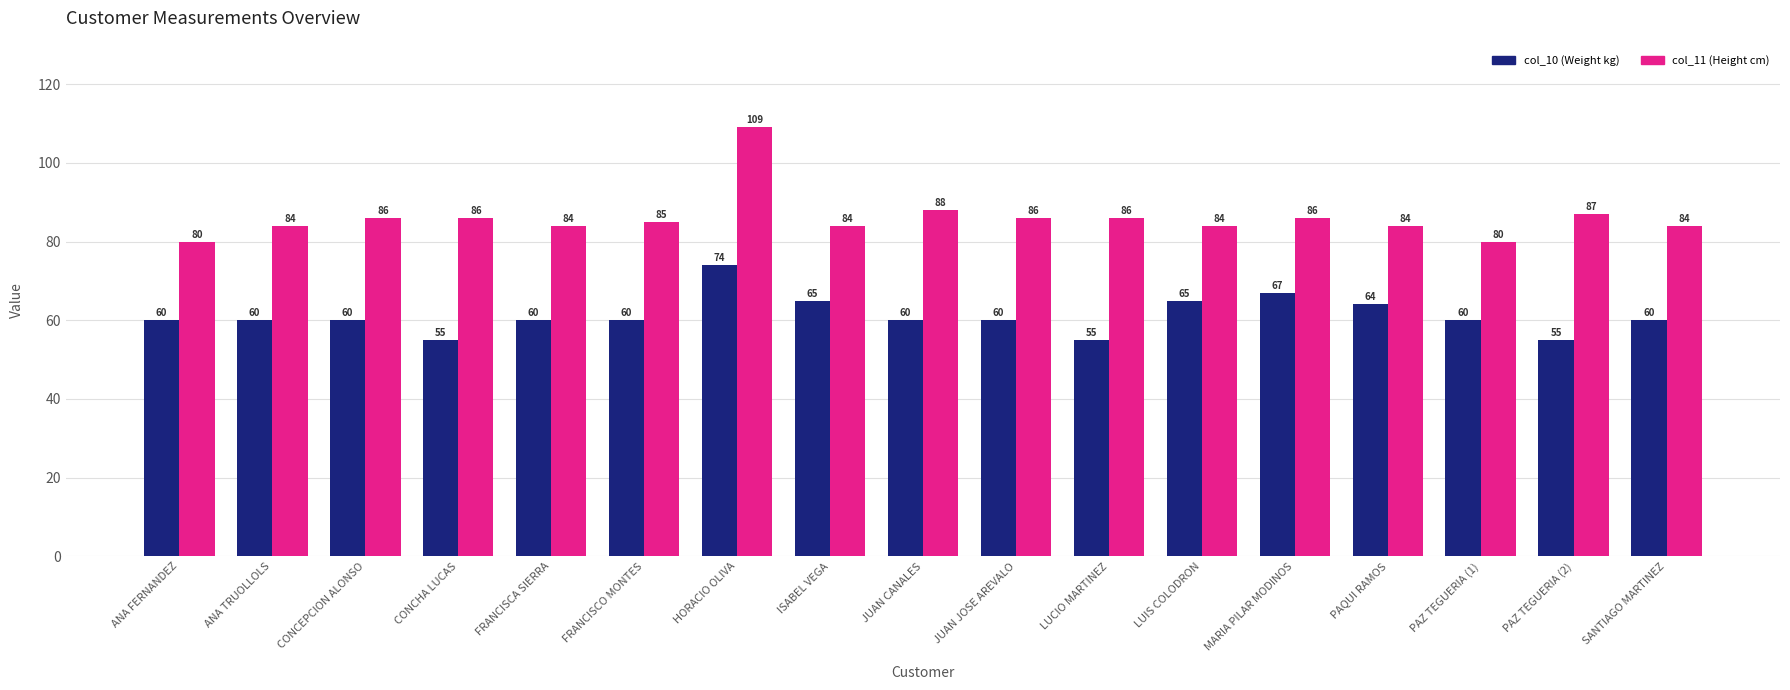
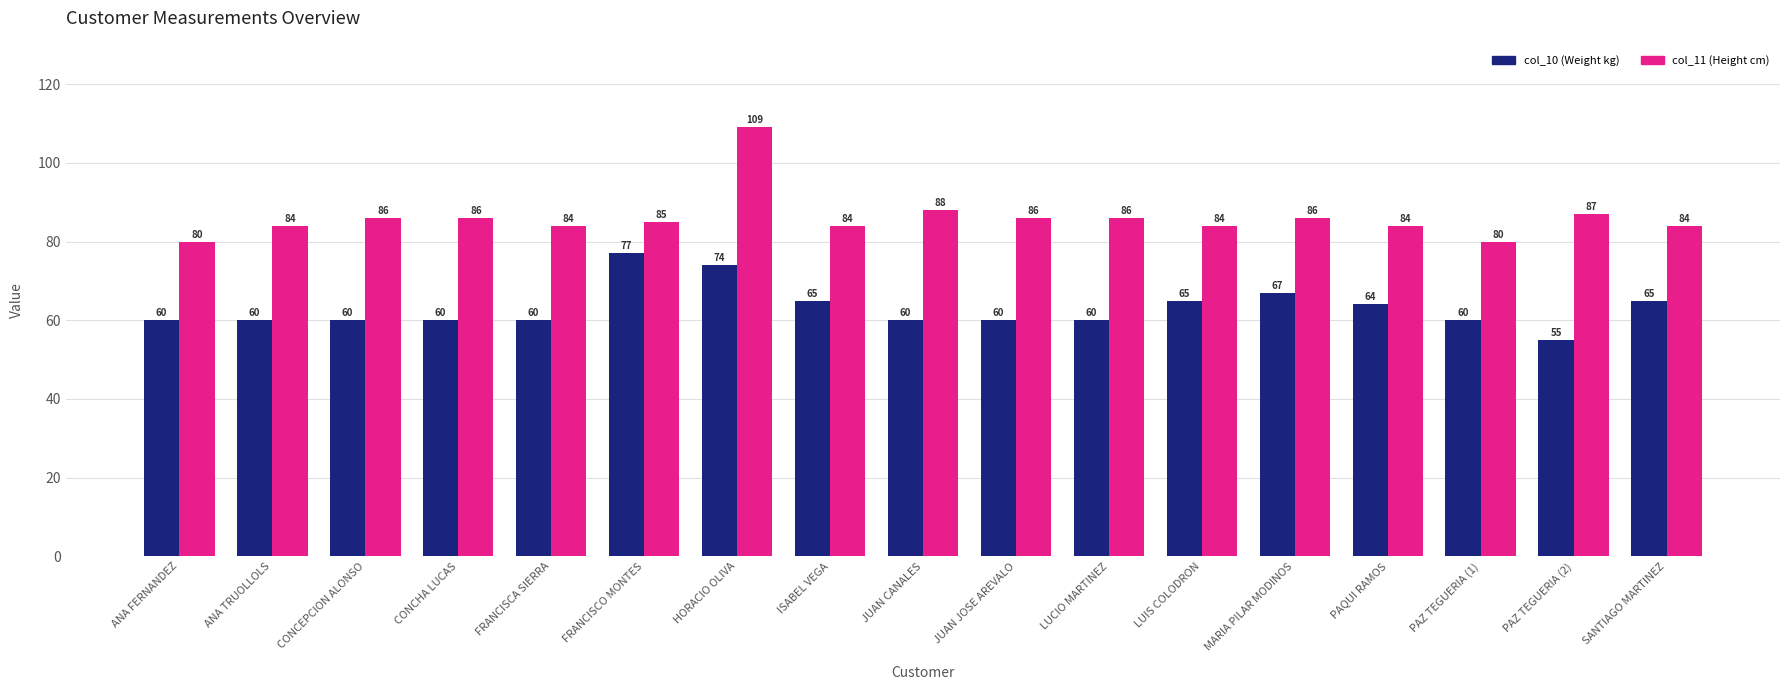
  {
    "col_10 (Weight kg)": {
      "ANA FERNANDEZ": 60,
      "ANA TRUOLLOLS": 60,
      "CONCEPCION ALONSO": 60,
-     "CONCHA LUCAS": 55,
+     "CONCHA LUCAS": 60,
      "FRANCISCA SIERRA": 60,
-     "FRANCISCO MONTES": 60,
+     "FRANCISCO MONTES": 77,
      "HORACIO OLIVA": 74,
      "ISABEL VEGA": 65,
      "JUAN CANALES": 60,
      "JUAN JOSE AREVALO": 60,
-     "LUCIO MARTINEZ": 55,
+     "LUCIO MARTINEZ": 60,
      "LUIS COLODRON": 65,
      "MARIA PILAR MODINOS": 67,
      "PAQUI RAMOS": 64,
      "PAZ TEGUERIA (1)": 60,
      "PAZ TEGUERIA (2)": 55,
-     "SANTIAGO MARTINEZ": 60
+     "SANTIAGO MARTINEZ": 65
    },
    "col_11 (Height cm)": {
      "ANA FERNANDEZ": 80,
      "ANA TRUOLLOLS": 84,
      "CONCEPCION ALONSO": 86,
      "CONCHA LUCAS": 86,
      "FRANCISCA SIERRA": 84,
      "FRANCISCO MONTES": 85,
      "HORACIO OLIVA": 109,
      "ISABEL VEGA": 84,
      "JUAN CANALES": 88,
      "JUAN JOSE AREVALO": 86,
      "LUCIO MARTINEZ": 86,
      "LUIS COLODRON": 84,
      "MARIA PILAR MODINOS": 86,
      "PAQUI RAMOS": 84,
      "PAZ TEGUERIA (1)": 80,
      "PAZ TEGUERIA (2)": 87,
      "SANTIAGO MARTINEZ": 84
    }
  }
